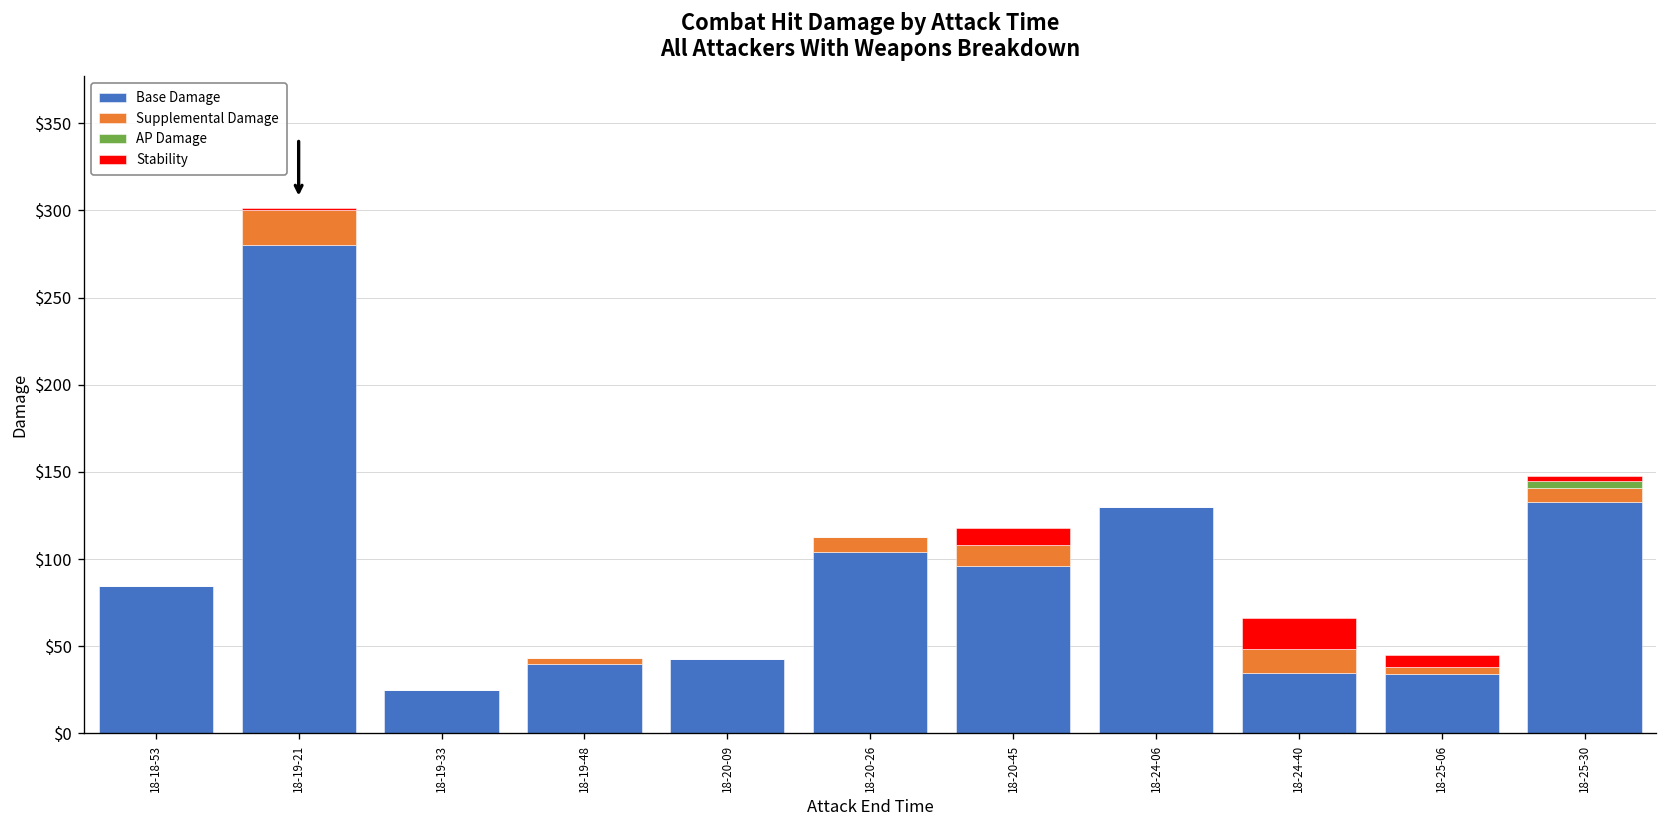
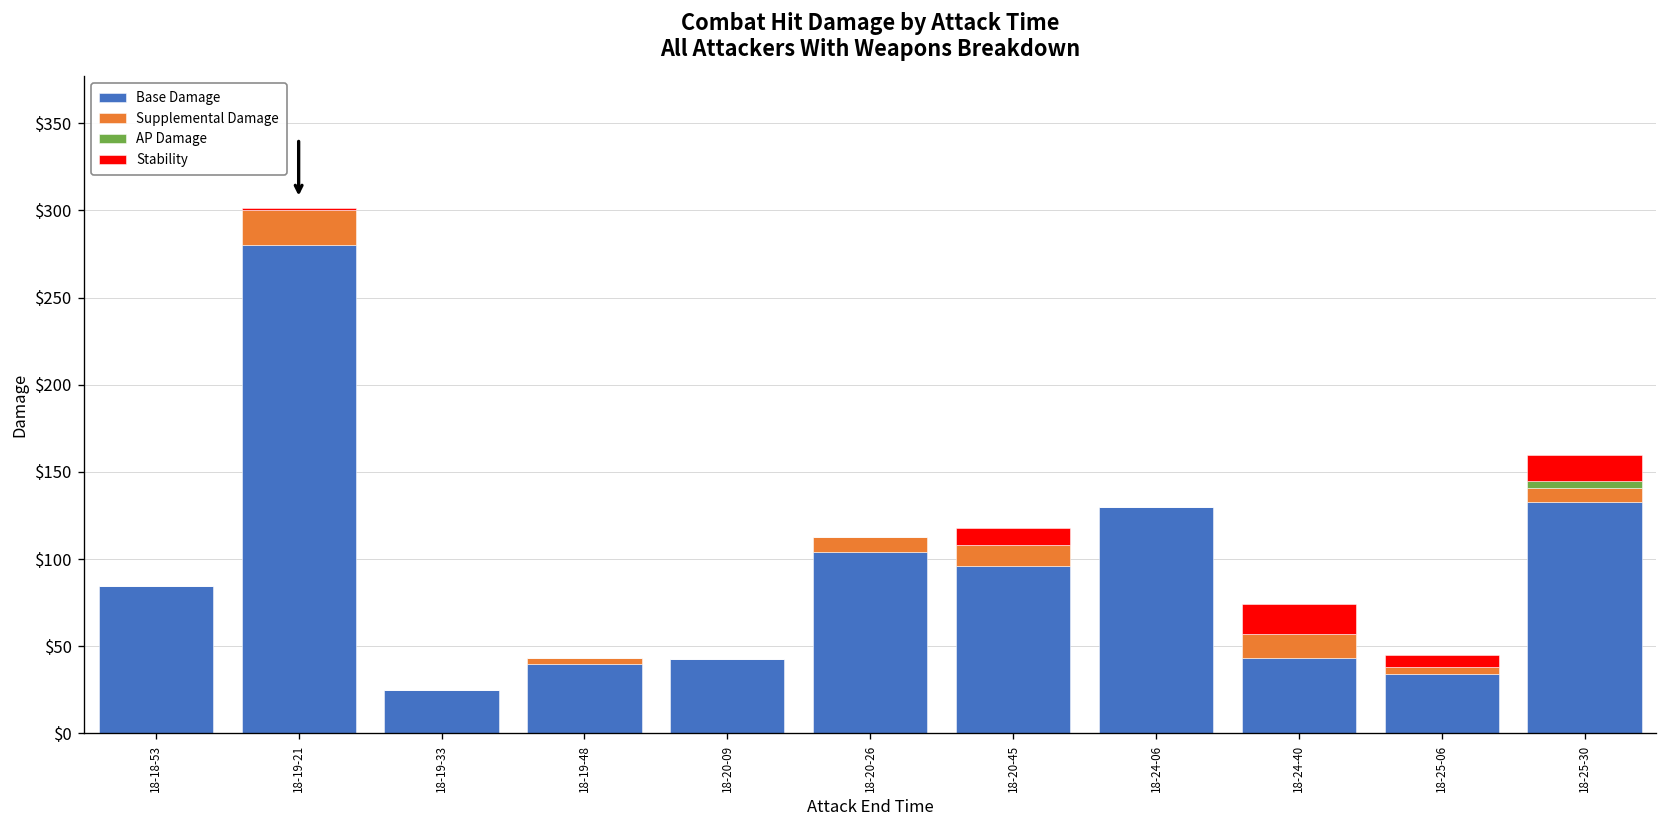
  {
    "Base Damage": {
      "18-18-53": "$85",
      "18-19-21": "$280",
      "18-19-33": "$25",
      "18-19-48": "$40",
      "18-20-09": "$43",
      "18-20-26": "$104",
      "18-20-45": "$96",
      "18-24-06": "$130",
-     "18-24-40": "$35",
+     "18-24-40": "$43",
      "18-25-06": "$34",
      "18-25-30": "$133"
    },
    "Supplemental Damage": {
      "18-18-53": "$0",
      "18-19-21": "$20",
      "18-19-33": "$0",
      "18-19-48": "$3",
      "18-20-09": "$0",
      "18-20-26": "$9",
      "18-20-45": "$12",
      "18-24-06": "$0",
      "18-24-40": "$14",
      "18-25-06": "$4",
      "18-25-30": "$8"
    },
    "AP Damage": {
      "18-18-53": "$0",
      "18-19-21": "$0",
      "18-19-33": "$0",
      "18-19-48": "$0",
      "18-20-09": "$0",
      "18-20-26": "$0",
      "18-20-45": "$0",
      "18-24-06": "$0",
      "18-24-40": "$0",
      "18-25-06": "$0",
      "18-25-30": "$4"
    },
    "Stability": {
      "18-18-53": "$0",
      "18-19-33": "$0",
      "18-19-48": "$0",
      "18-20-09": "$0",
      "18-20-26": "$0",
      "18-20-45": "$10",
      "18-24-06": "$0",
      "18-24-40": "$18",
      "18-25-06": "$7",
-     "18-25-30": "$3"
+     "18-25-30": "$15"
    }
  }
